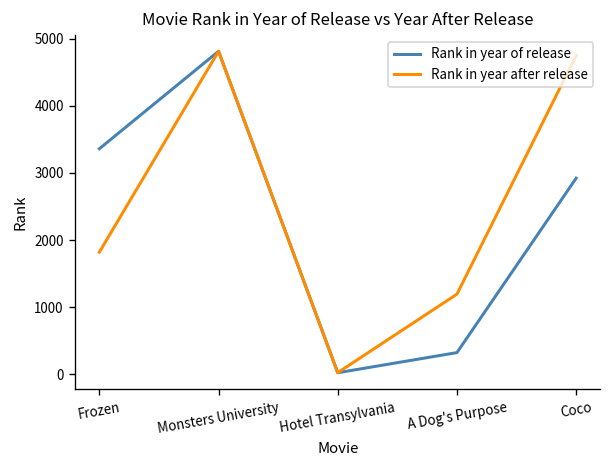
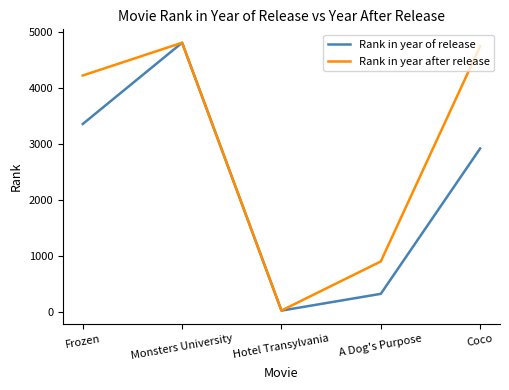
  {
    "Rank in year of release": {
      "Frozen": 3400,
      "A Dog's Purpose": 300,
      "Coco": 2900
    },
    "Rank in year after release": {
-     "Frozen": 1800,
-     "A Dog's Purpose": 1200
+     "Frozen": 4200,
+     "A Dog's Purpose": 900
    }
  }
